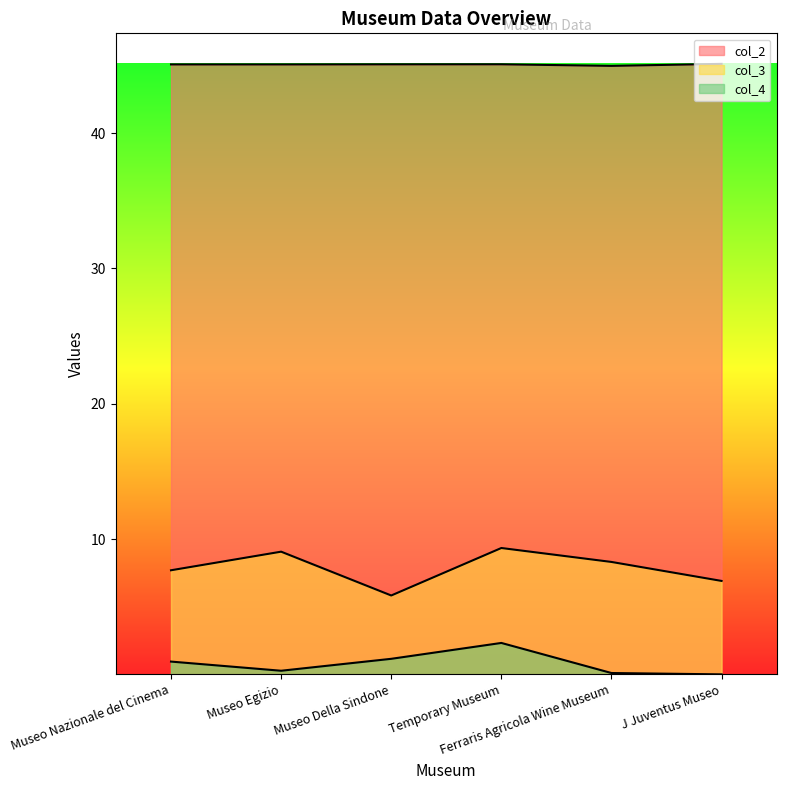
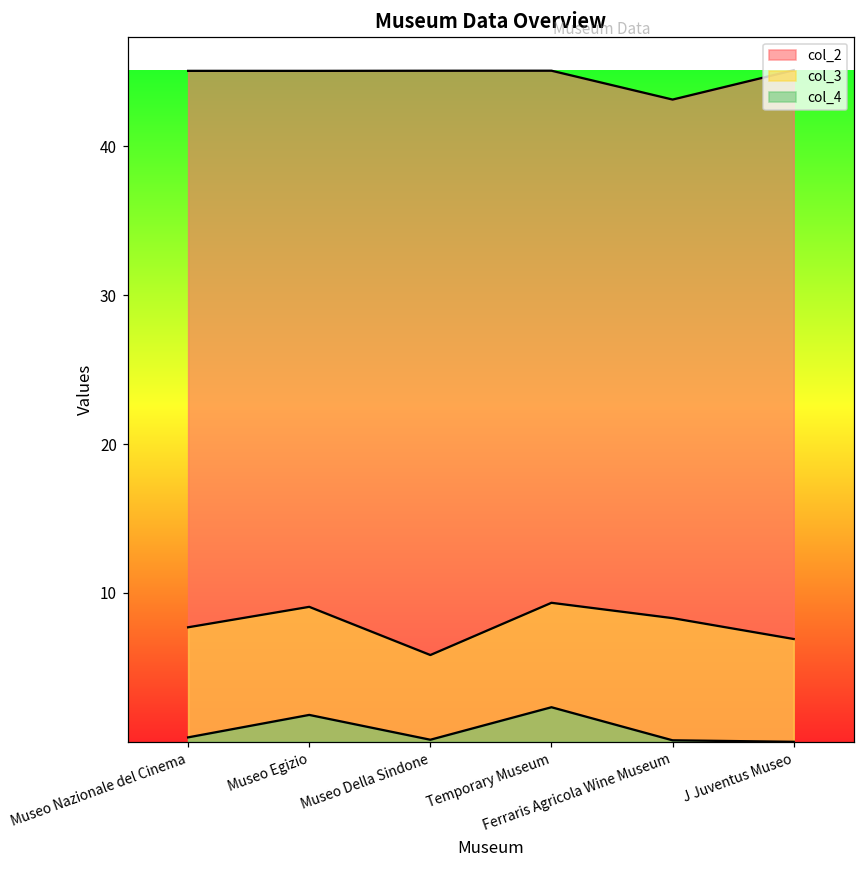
  {
    "col_2": {
      "Museo Nazionale del Cinema": 45.1,
      "Museo Egizio": 45.1,
      "Museo Della Sindone": 45.1,
      "Temporary Museum": 45.1,
-     "Ferraris Agricola Wine Museum": 45.0
+     "Ferraris Agricola Wine Museum": 43.1
    },
    "col_3": {
      "Museo Nazionale del Cinema": 7.7,
      "Museo Egizio": 9.1,
      "Museo Della Sindone": 5.8,
      "Temporary Museum": 9.3,
      "Ferraris Agricola Wine Museum": 8.3,
      "J Juventus Museo": 6.9
    },
    "col_4": {
-     "Museo Nazionale del Cinema": 0.9,
-     "Museo Egizio": 0.3,
-     "Museo Della Sindone": 1.2,
+     "Museo Nazionale del Cinema": 0.3,
+     "Museo Egizio": 1.8,
+     "Museo Della Sindone": 0.1,
      "Temporary Museum": 2.3,
      "Ferraris Agricola Wine Museum": 0.1,
      "J Juventus Museo": 0.0
    }
  }
